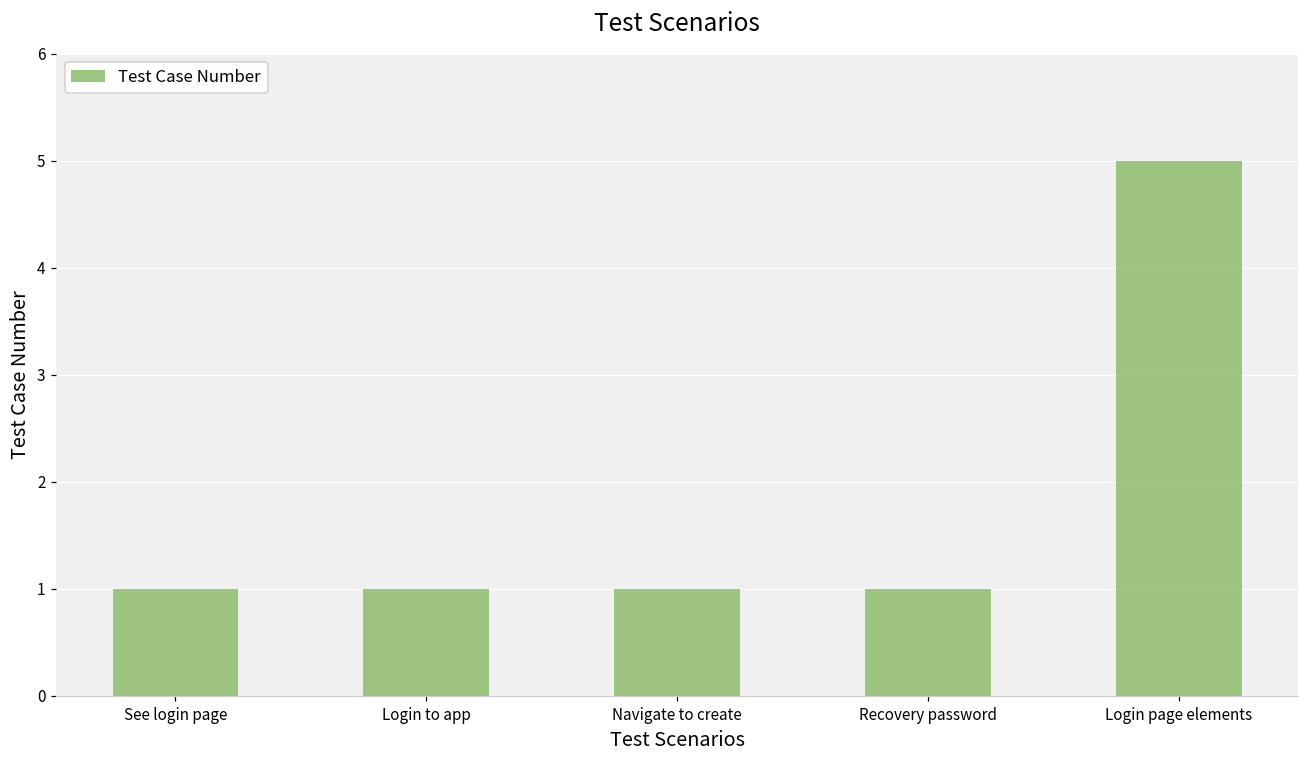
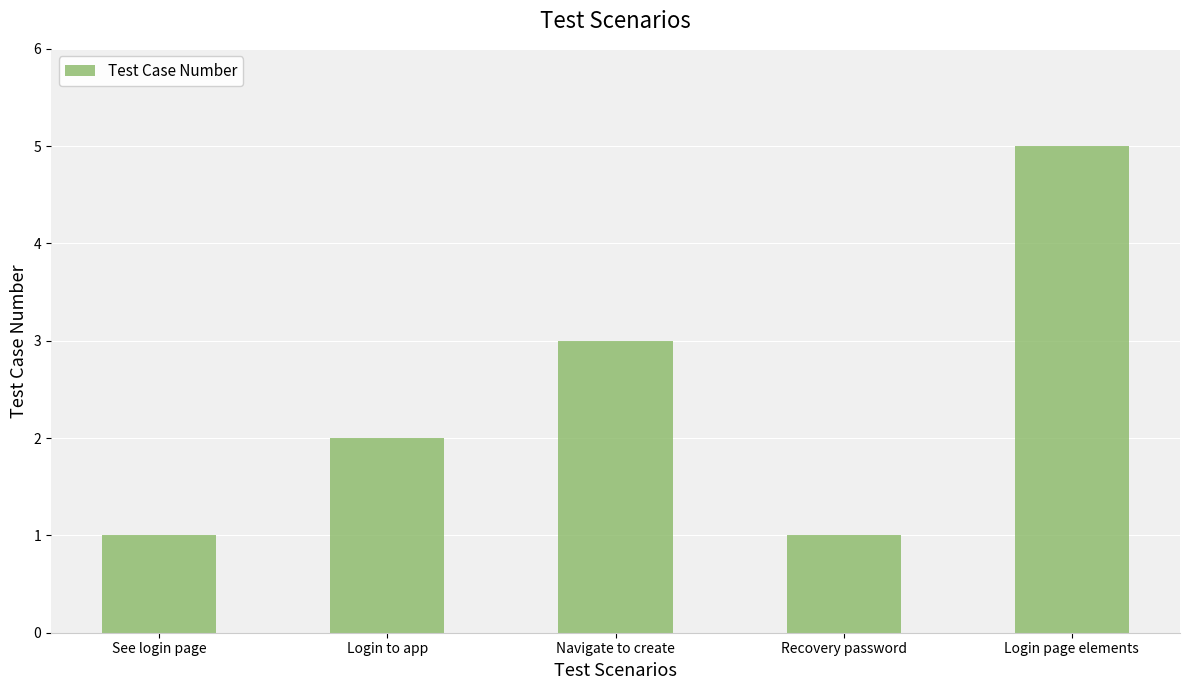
  {
    "See login page": 1,
-   "Login to app": 1,
-   "Navigate to create": 1,
+   "Login to app": 2,
+   "Navigate to create": 3,
    "Recovery password": 1,
    "Login page elements": 5
  }
